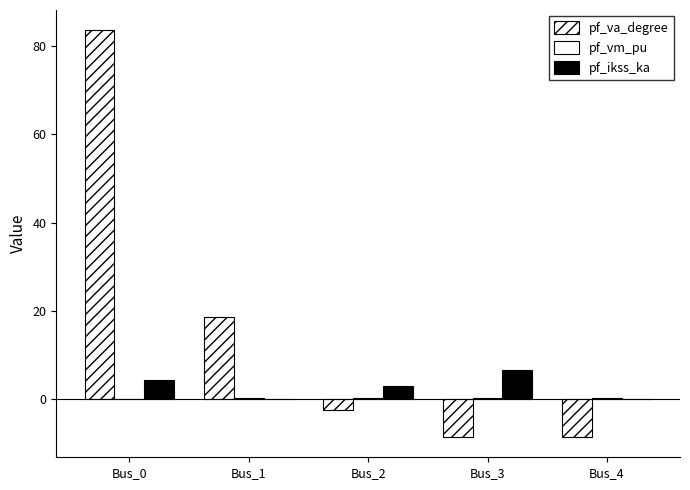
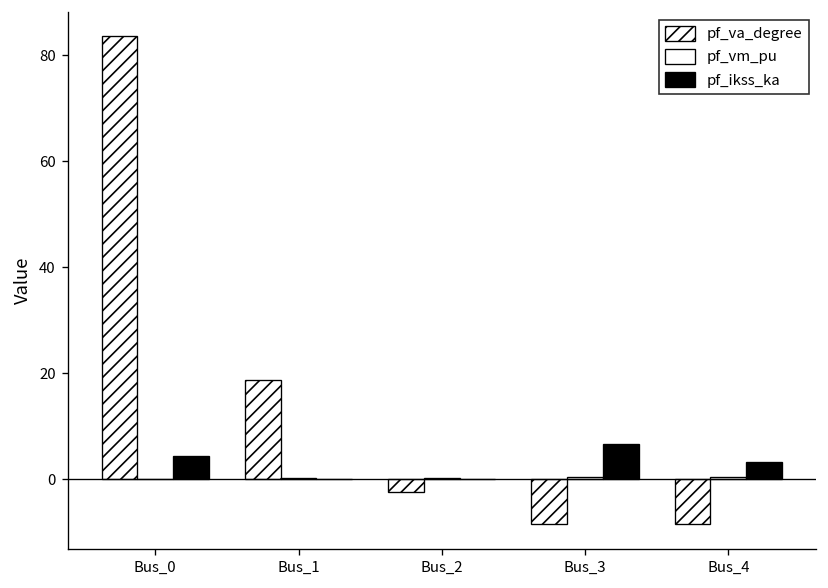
  {
    "pf_ikss_ka": {
      "Bus_0": 4,
      "Bus_1": 0,
-     "Bus_2": 3,
+     "Bus_2": 0,
      "Bus_3": 7,
-     "Bus_4": 0
+     "Bus_4": 3
    }
  }
